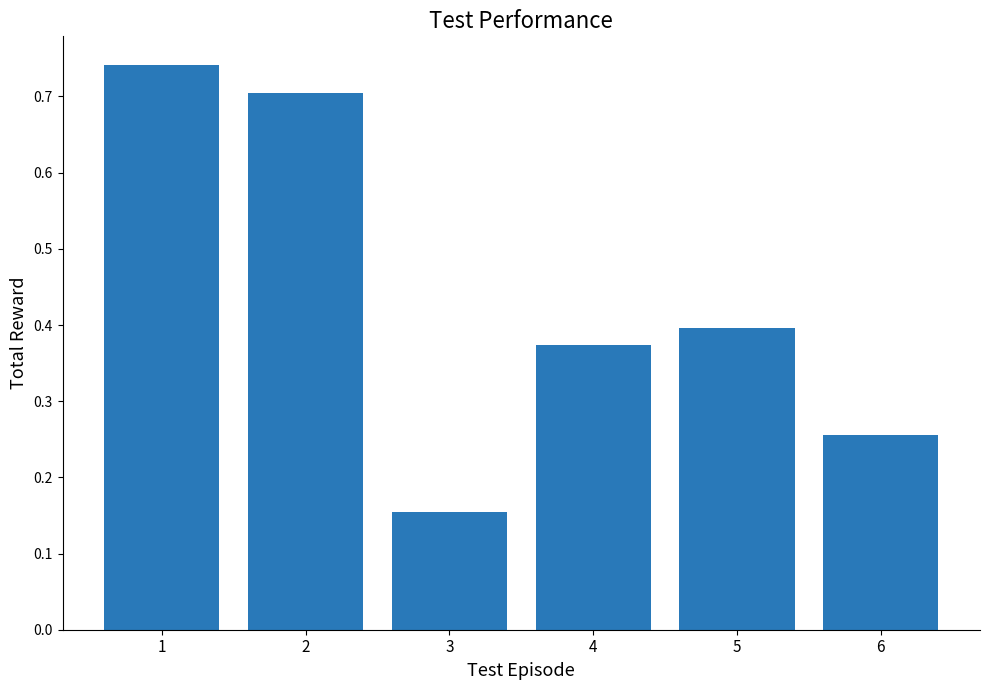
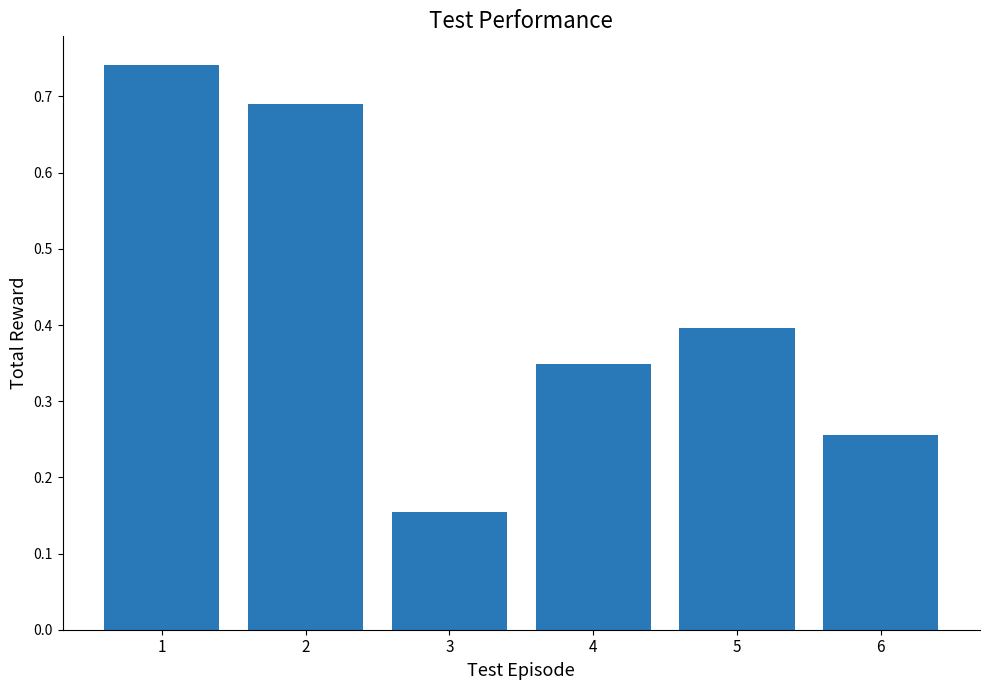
  {
    "1": 0.74,
-   "2": 0.71,
+   "2": 0.69,
    "3": 0.16,
-   "4": 0.37,
+   "4": 0.35,
    "5": 0.40,
    "6": 0.26
  }
